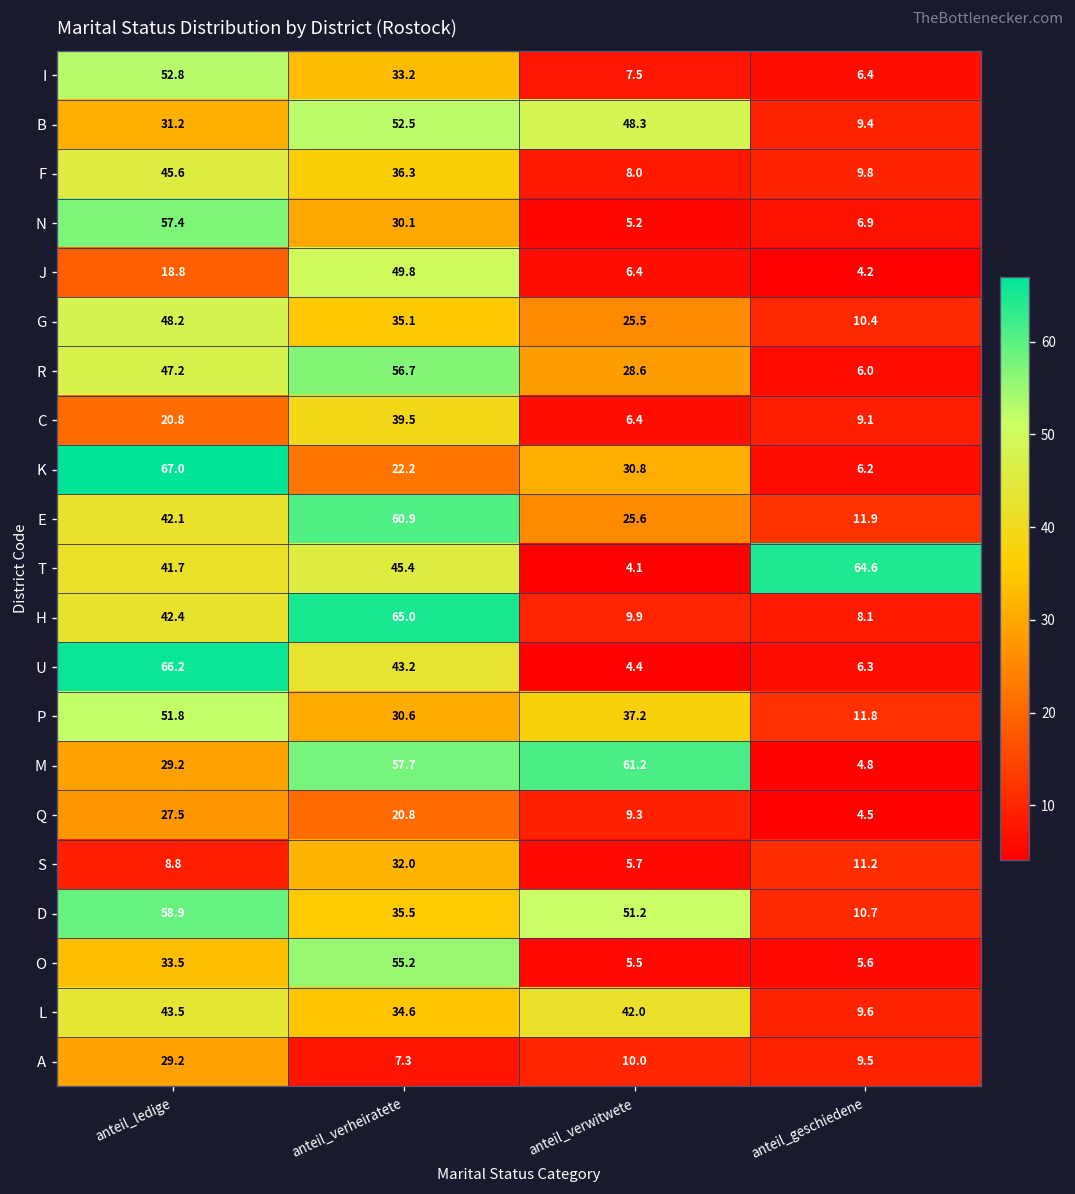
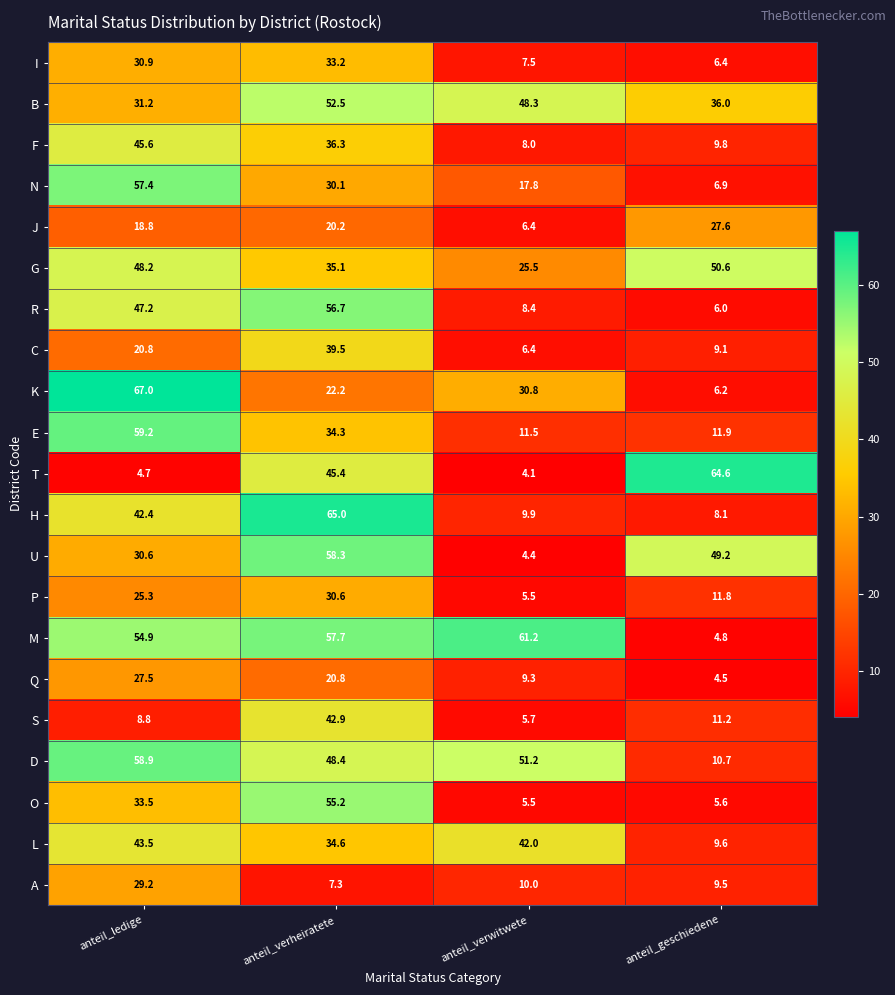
  {
    "I": {
-     "anteil_ledige": 52.8,
+     "anteil_ledige": 30.9,
      "anteil_verheiratete": 33.2,
      "anteil_verwitwete": 7.5,
      "anteil_geschiedene": 6.4
    },
    "B": {
      "anteil_ledige": 31.2,
      "anteil_verheiratete": 52.5,
      "anteil_verwitwete": 48.3,
-     "anteil_geschiedene": 9.4
+     "anteil_geschiedene": 36.0
    },
    "F": {
      "anteil_ledige": 45.6,
      "anteil_verheiratete": 36.3,
      "anteil_verwitwete": 8.0,
      "anteil_geschiedene": 9.8
    },
    "N": {
      "anteil_ledige": 57.4,
      "anteil_verheiratete": 30.1,
-     "anteil_verwitwete": 5.2,
+     "anteil_verwitwete": 17.8,
      "anteil_geschiedene": 6.9
    },
    "J": {
      "anteil_ledige": 18.8,
-     "anteil_verheiratete": 49.8,
+     "anteil_verheiratete": 20.2,
      "anteil_verwitwete": 6.4,
-     "anteil_geschiedene": 4.2
+     "anteil_geschiedene": 27.6
    },
    "G": {
      "anteil_ledige": 48.2,
      "anteil_verheiratete": 35.1,
      "anteil_verwitwete": 25.5,
-     "anteil_geschiedene": 10.4
+     "anteil_geschiedene": 50.6
    },
    "R": {
      "anteil_ledige": 47.2,
      "anteil_verheiratete": 56.7,
-     "anteil_verwitwete": 28.6,
+     "anteil_verwitwete": 8.4,
      "anteil_geschiedene": 6.0
    },
    "C": {
      "anteil_ledige": 20.8,
      "anteil_verheiratete": 39.5,
      "anteil_verwitwete": 6.4,
      "anteil_geschiedene": 9.1
    },
    "K": {
      "anteil_ledige": 67.0,
      "anteil_verheiratete": 22.2,
      "anteil_verwitwete": 30.8,
      "anteil_geschiedene": 6.2
    },
    "E": {
-     "anteil_ledige": 42.1,
-     "anteil_verheiratete": 60.9,
-     "anteil_verwitwete": 25.6,
+     "anteil_ledige": 59.2,
+     "anteil_verheiratete": 34.3,
+     "anteil_verwitwete": 11.5,
      "anteil_geschiedene": 11.9
    },
    "T": {
-     "anteil_ledige": 41.7,
+     "anteil_ledige": 4.7,
      "anteil_verheiratete": 45.4,
      "anteil_verwitwete": 4.1,
      "anteil_geschiedene": 64.6
    },
    "H": {
      "anteil_ledige": 42.4,
      "anteil_verheiratete": 65.0,
      "anteil_verwitwete": 9.9,
      "anteil_geschiedene": 8.1
    },
    "U": {
-     "anteil_ledige": 66.2,
-     "anteil_verheiratete": 43.2,
+     "anteil_ledige": 30.6,
+     "anteil_verheiratete": 58.3,
      "anteil_verwitwete": 4.4,
-     "anteil_geschiedene": 6.3
+     "anteil_geschiedene": 49.2
    },
    "P": {
-     "anteil_ledige": 51.8,
+     "anteil_ledige": 25.3,
      "anteil_verheiratete": 30.6,
-     "anteil_verwitwete": 37.2,
+     "anteil_verwitwete": 5.5,
      "anteil_geschiedene": 11.8
    },
    "M": {
-     "anteil_ledige": 29.2,
+     "anteil_ledige": 54.9,
      "anteil_verheiratete": 57.7,
      "anteil_verwitwete": 61.2,
      "anteil_geschiedene": 4.8
    },
    "Q": {
      "anteil_ledige": 27.5,
      "anteil_verheiratete": 20.8,
      "anteil_verwitwete": 9.3,
      "anteil_geschiedene": 4.5
    },
    "S": {
      "anteil_ledige": 8.8,
-     "anteil_verheiratete": 32.0,
+     "anteil_verheiratete": 42.9,
      "anteil_verwitwete": 5.7,
      "anteil_geschiedene": 11.2
    },
    "D": {
      "anteil_ledige": 58.9,
-     "anteil_verheiratete": 35.5,
+     "anteil_verheiratete": 48.4,
      "anteil_verwitwete": 51.2,
      "anteil_geschiedene": 10.7
    },
    "O": {
      "anteil_ledige": 33.5,
      "anteil_verheiratete": 55.2,
      "anteil_verwitwete": 5.5,
      "anteil_geschiedene": 5.6
    },
    "L": {
      "anteil_ledige": 43.5,
      "anteil_verheiratete": 34.6,
      "anteil_verwitwete": 42.0,
      "anteil_geschiedene": 9.6
    },
    "A": {
      "anteil_ledige": 29.2,
      "anteil_verheiratete": 7.3,
      "anteil_verwitwete": 10.0,
      "anteil_geschiedene": 9.5
    }
  }
